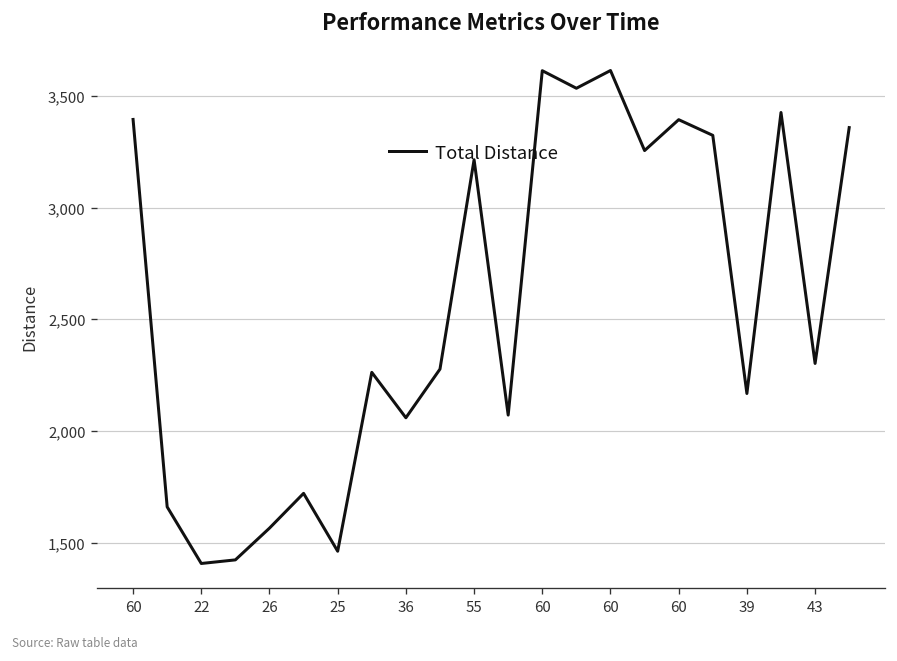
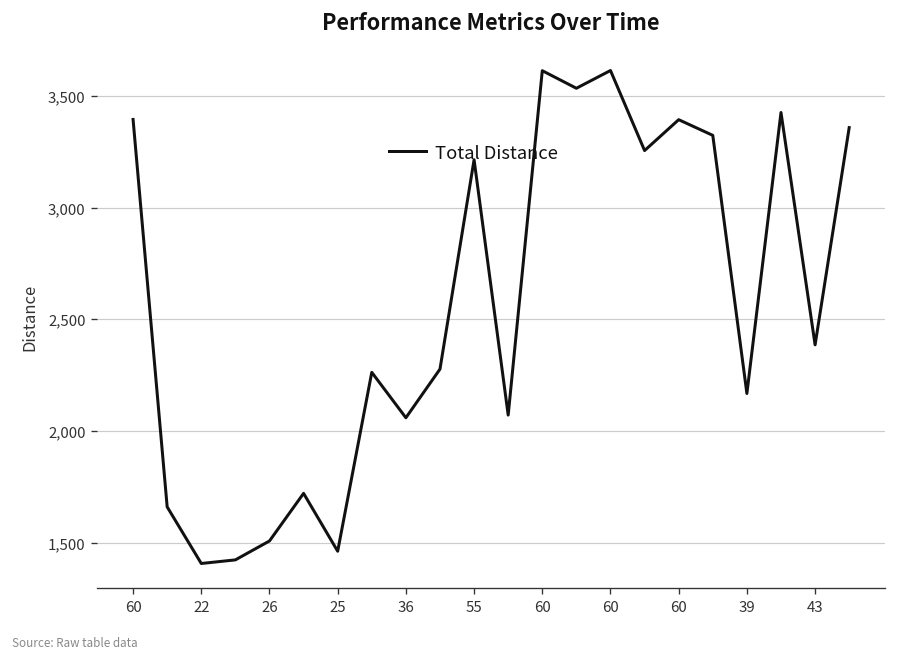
  {
    "22": "1,410",
-   "26": "1,570",
+   "26": "1,510",
    "25": "1,460",
    "36": "2,060",
    "55": "3,210",
    "39": "2,170",
-   "43": "2,300"
+   "43": "2,390"
  }
